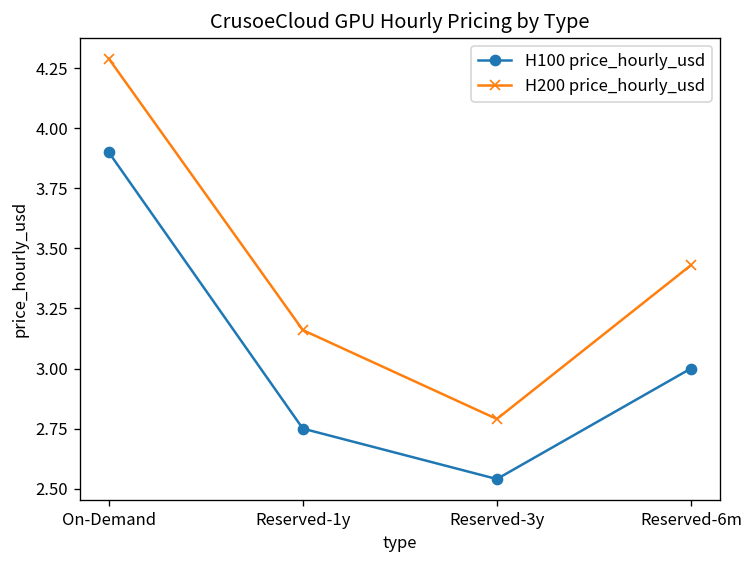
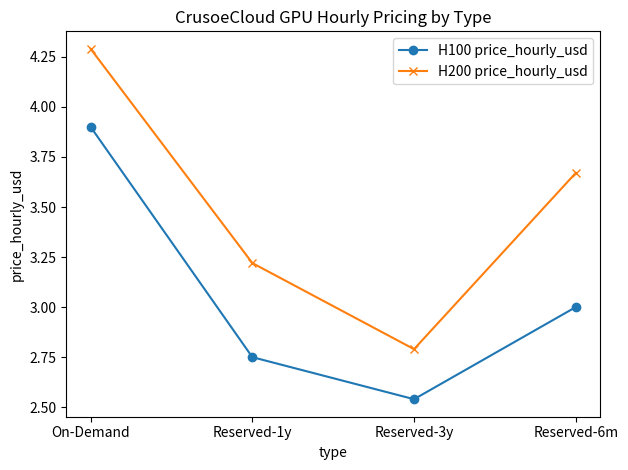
  {
    "H100 price_hourly_usd": {
      "On-Demand": 3.90,
      "Reserved-1y": 2.75,
      "Reserved-3y": 2.54,
      "Reserved-6m": 3.00
    },
    "H200 price_hourly_usd": {
      "On-Demand": 4.29,
-     "Reserved-1y": 3.16,
+     "Reserved-1y": 3.22,
      "Reserved-3y": 2.79,
-     "Reserved-6m": 3.43
+     "Reserved-6m": 3.67
    }
  }
